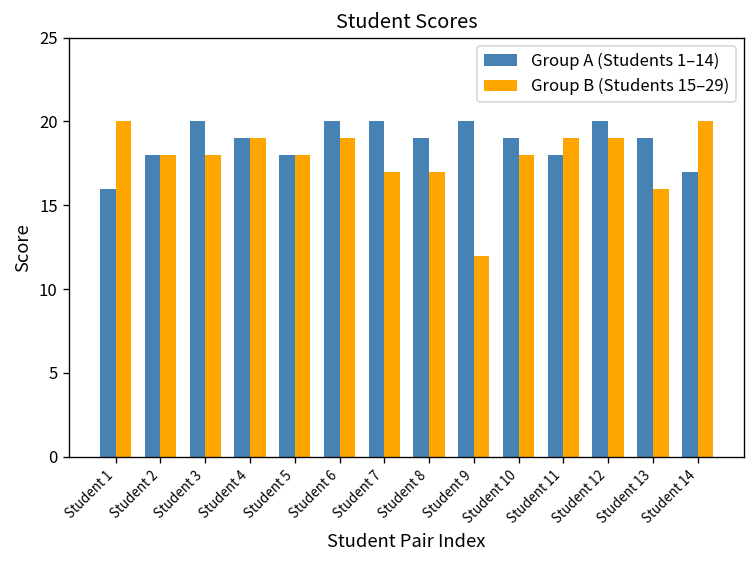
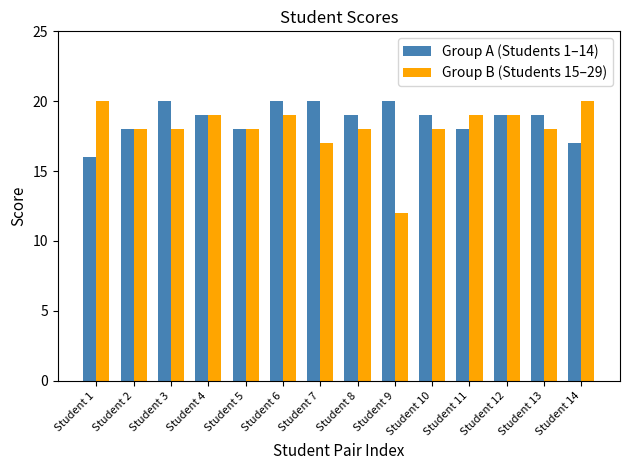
  {
    "Group A (Students 1–14)": {
      "Student 1": 16,
      "Student 2": 18,
      "Student 3": 20,
      "Student 4": 19,
      "Student 5": 18,
      "Student 6": 20,
      "Student 7": 20,
      "Student 8": 19,
      "Student 9": 20,
      "Student 10": 19,
      "Student 11": 18,
-     "Student 12": 20,
+     "Student 12": 19,
      "Student 13": 19,
      "Student 14": 17
    },
    "Group B (Students 15–29)": {
      "Student 1": 20,
      "Student 2": 18,
      "Student 3": 18,
      "Student 4": 19,
      "Student 5": 18,
      "Student 6": 19,
      "Student 7": 17,
-     "Student 8": 17,
+     "Student 8": 18,
      "Student 9": 12,
      "Student 10": 18,
      "Student 11": 19,
      "Student 12": 19,
-     "Student 13": 16,
+     "Student 13": 18,
      "Student 14": 20
    }
  }
